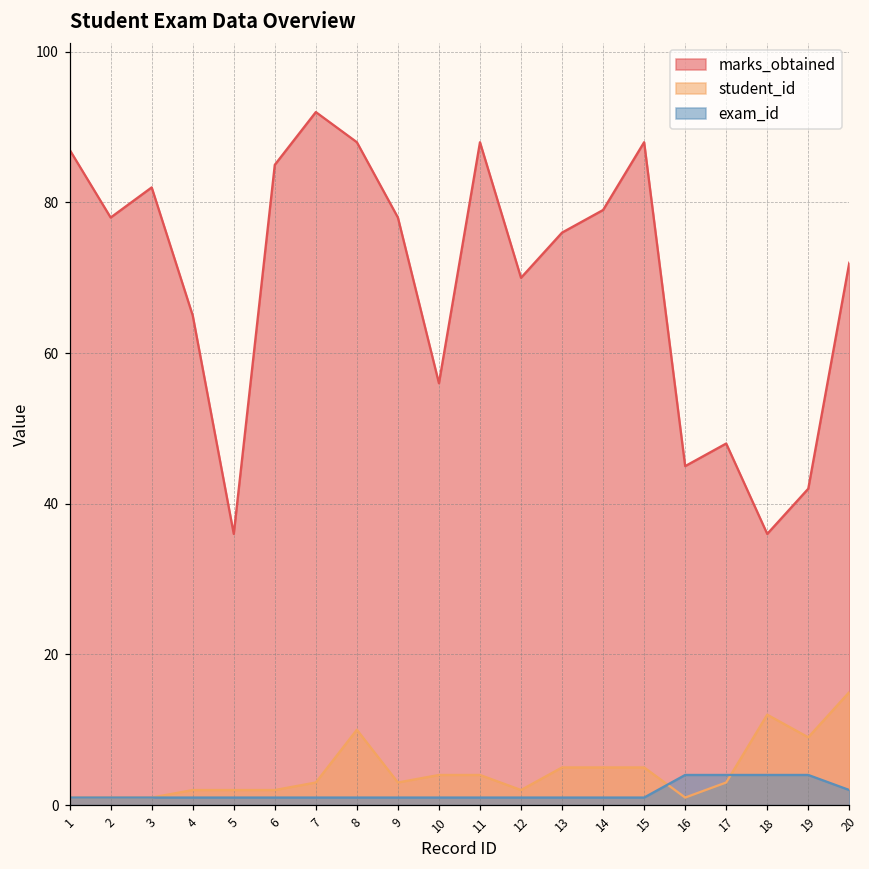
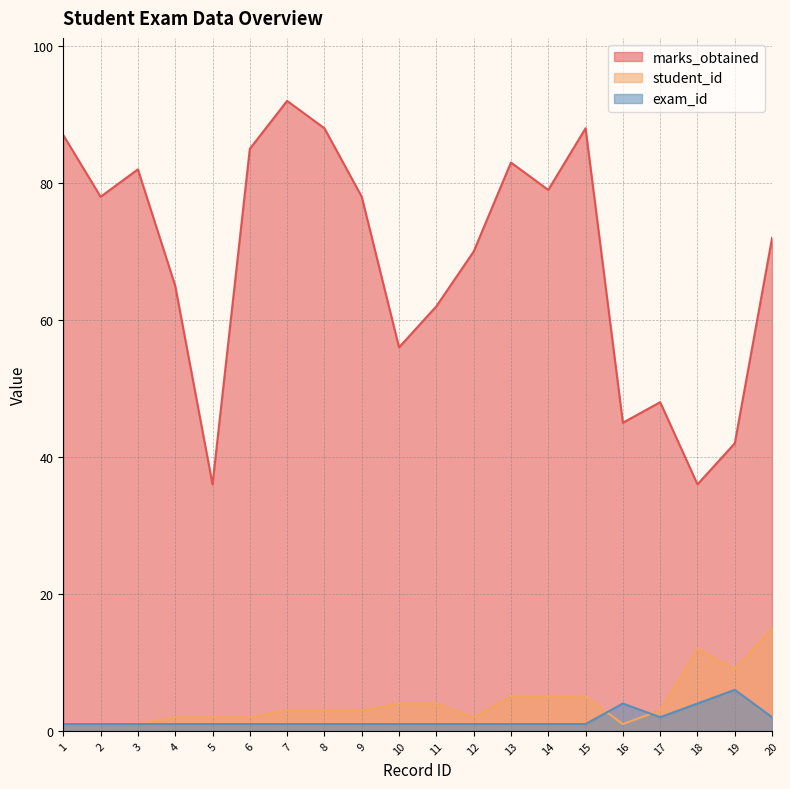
  {
    "marks_obtained": {
      "1": 87,
      "2": 78,
      "3": 82,
      "4": 65,
      "5": 36,
      "6": 85,
      "7": 92,
      "8": 88,
      "9": 78,
      "10": 56,
-     "11": 88,
+     "11": 62,
      "12": 70,
-     "13": 76,
+     "13": 83,
      "14": 79,
      "15": 88,
      "16": 45,
      "17": 48,
      "18": 36,
      "19": 42,
      "20": 72
    },
    "student_id": {
      "4": 2,
      "5": 2,
      "6": 2,
      "7": 3,
-     "8": 10,
+     "8": 3,
      "9": 3,
      "10": 4,
      "11": 4,
      "12": 2,
      "13": 5,
      "14": 5,
      "15": 5,
      "16": 1,
      "17": 3,
      "18": 12,
      "19": 9,
      "20": 15
    },
    "exam_id": {
      "4": 1,
      "5": 1,
      "6": 1,
      "7": 1,
      "8": 1,
      "9": 1,
      "10": 1,
      "11": 1,
      "12": 1,
      "13": 1,
      "14": 1,
      "15": 1,
      "16": 4,
-     "17": 4,
+     "17": 2,
      "18": 4,
-     "19": 4,
+     "19": 6,
      "20": 2
    }
  }
